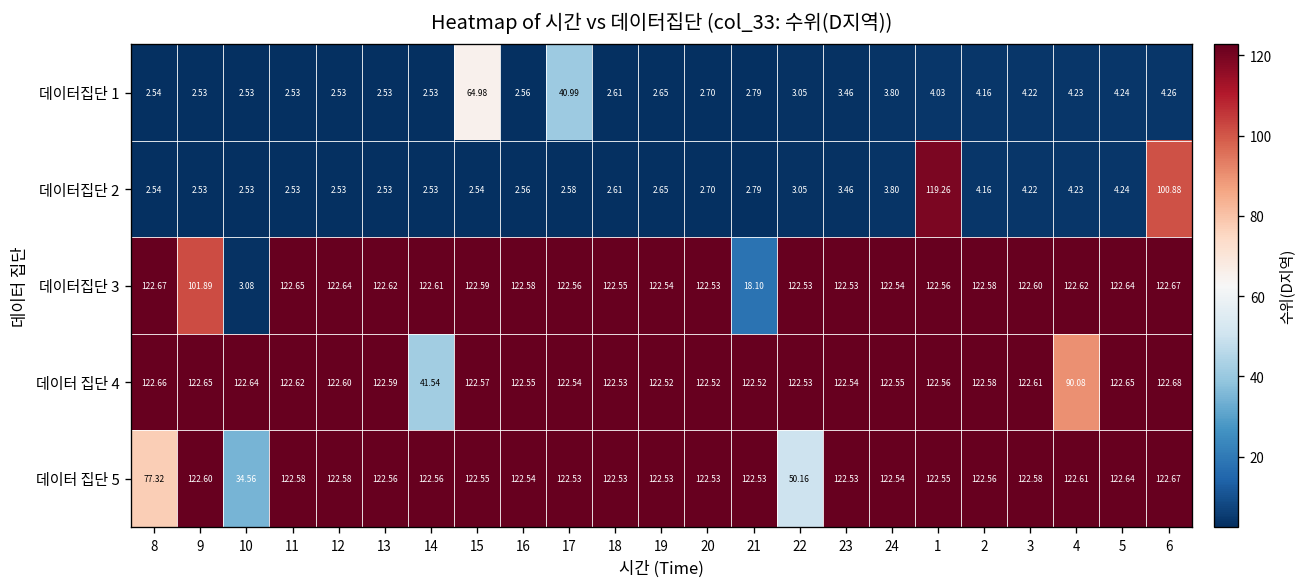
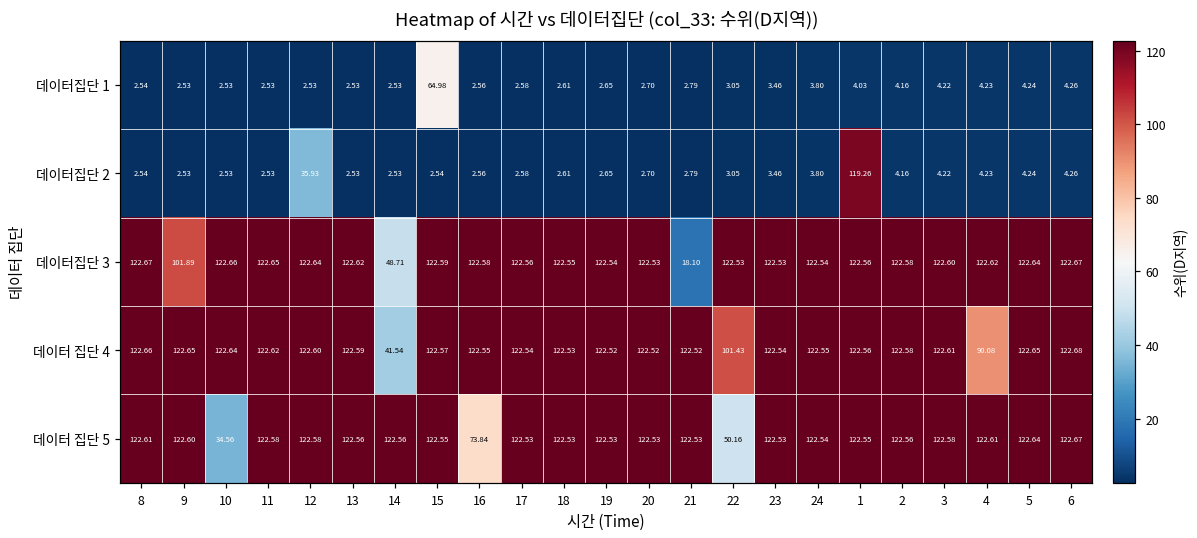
  {
    "데이터집단 1": {
      "8": 2.54,
      "9": 2.53,
      "10": 2.53,
      "11": 2.53,
      "12": 2.53,
      "13": 2.53,
      "14": 2.53,
      "15": 64.98,
      "16": 2.56,
-     "17": 40.99,
+     "17": 2.58,
      "18": 2.61,
      "19": 2.65,
      "20": 2.70,
      "21": 2.79,
      "22": 3.05,
      "23": 3.46,
      "24": 3.80,
      "1": 4.03,
      "2": 4.16,
      "3": 4.22,
      "4": 4.23,
      "5": 4.24,
      "6": 4.26
    },
    "데이터집단 2": {
      "8": 2.54,
      "9": 2.53,
      "10": 2.53,
      "11": 2.53,
-     "12": 2.53,
+     "12": 35.93,
      "13": 2.53,
      "14": 2.53,
      "15": 2.54,
      "16": 2.56,
      "17": 2.58,
      "18": 2.61,
      "19": 2.65,
      "20": 2.70,
      "21": 2.79,
      "22": 3.05,
      "23": 3.46,
      "24": 3.80,
      "1": 119.26,
      "2": 4.16,
      "3": 4.22,
      "4": 4.23,
      "5": 4.24,
-     "6": 100.88
+     "6": 4.26
    },
    "데이터집단 3": {
      "8": 122.67,
      "9": 101.89,
-     "10": 3.08,
+     "10": 122.66,
      "11": 122.65,
      "12": 122.64,
      "13": 122.62,
-     "14": 122.61,
+     "14": 48.71,
      "15": 122.59,
      "16": 122.58,
      "17": 122.56,
      "18": 122.55,
      "19": 122.54,
      "20": 122.53,
      "21": 18.10,
      "22": 122.53,
      "23": 122.53,
      "24": 122.54,
      "1": 122.56,
      "2": 122.58,
      "3": 122.60,
      "4": 122.62,
      "5": 122.64,
      "6": 122.67
    },
    "데이터 집단 4": {
      "8": 122.66,
      "9": 122.65,
      "10": 122.64,
      "11": 122.62,
      "12": 122.60,
      "13": 122.59,
      "14": 41.54,
      "15": 122.57,
      "16": 122.55,
      "17": 122.54,
      "18": 122.53,
      "19": 122.52,
      "20": 122.52,
      "21": 122.52,
-     "22": 122.53,
+     "22": 101.43,
      "23": 122.54,
      "24": 122.55,
      "1": 122.56,
      "2": 122.58,
      "3": 122.61,
      "4": 90.08,
      "5": 122.65,
      "6": 122.68
    },
    "데이터 집단 5": {
-     "8": 77.32,
+     "8": 122.61,
      "9": 122.60,
      "10": 34.56,
      "11": 122.58,
      "12": 122.58,
      "13": 122.56,
      "14": 122.56,
      "15": 122.55,
-     "16": 122.54,
+     "16": 73.84,
      "17": 122.53,
      "18": 122.53,
      "19": 122.53,
      "20": 122.53,
      "21": 122.53,
      "22": 50.16,
      "23": 122.53,
      "24": 122.54,
      "1": 122.55,
      "2": 122.56,
      "3": 122.58,
      "4": 122.61,
      "5": 122.64,
      "6": 122.67
    }
  }
